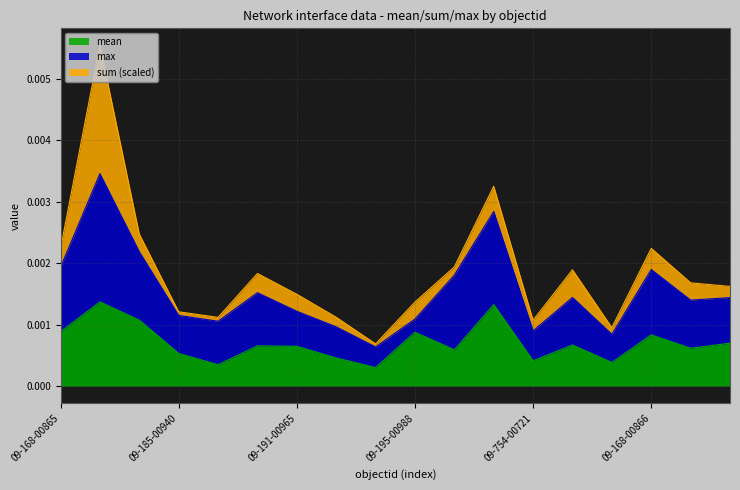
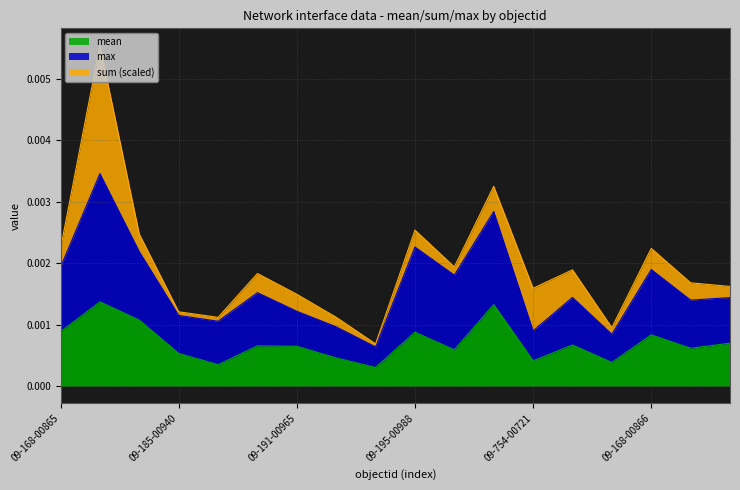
  {
    "mean": {
      "09-168-00865": 0.0009,
      "09-185-00940": 0.0005,
      "09-191-00965": 0.0006,
      "09-195-00988": 0.0009,
      "09-754-00721": 0.0004,
      "09-168-00866": 0.0008
    },
    "max": {
      "09-168-00865": 0.0011,
      "09-185-00940": 0.0006,
      "09-191-00965": 0.0006,
-     "09-195-00988": 0.0002,
+     "09-195-00988": 0.0014,
      "09-754-00721": 0.0005,
      "09-168-00866": 0.0011
    },
    "sum (scaled)": {
      "09-168-00865": 0.0003,
      "09-185-00940": 0.0001,
      "09-191-00965": 0.0003,
      "09-195-00988": 0.0003,
-     "09-754-00721": 0.0002,
+     "09-754-00721": 0.0007,
      "09-168-00866": 0.0003
    }
  }
